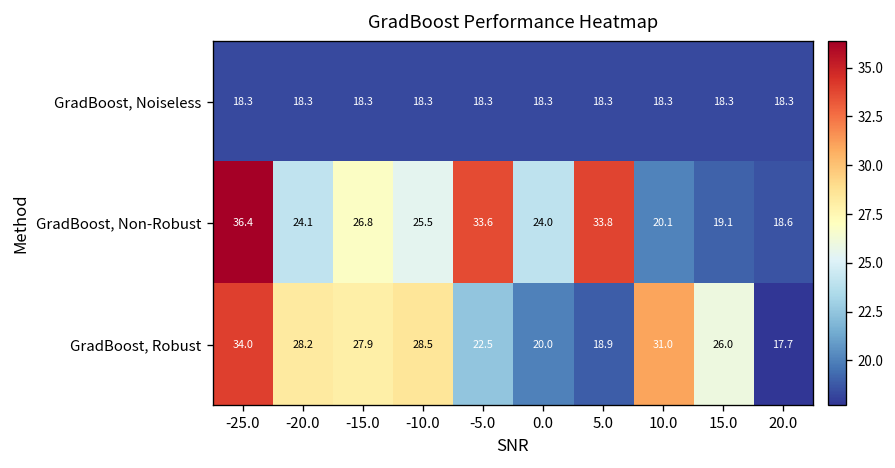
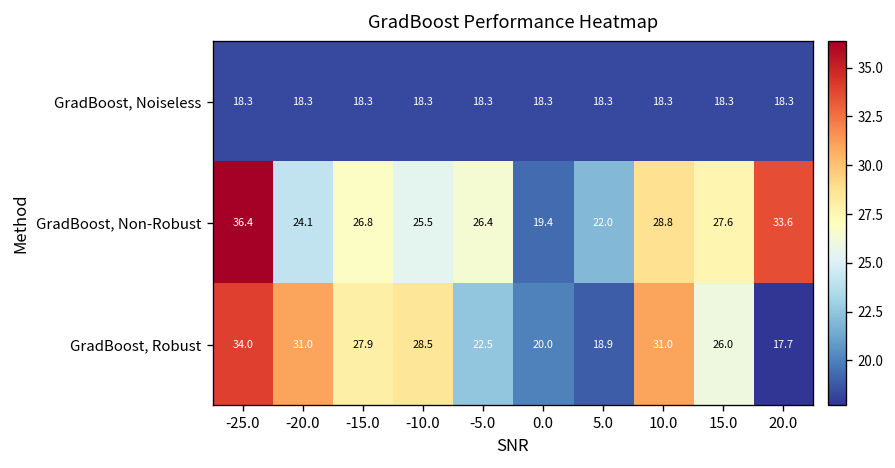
  {
    "GradBoost, Noiseless": {
      "-25.0": 18.3,
      "-20.0": 18.3,
      "-15.0": 18.3,
      "-10.0": 18.3,
      "-5.0": 18.3,
      "0.0": 18.3,
      "5.0": 18.3,
      "10.0": 18.3,
      "15.0": 18.3,
      "20.0": 18.3
    },
    "GradBoost, Non-Robust": {
      "-25.0": 36.4,
      "-20.0": 24.1,
      "-15.0": 26.8,
      "-10.0": 25.5,
-     "-5.0": 33.6,
-     "0.0": 24.0,
-     "5.0": 33.8,
-     "10.0": 20.1,
-     "15.0": 19.1,
-     "20.0": 18.6
+     "-5.0": 26.4,
+     "0.0": 19.4,
+     "5.0": 22.0,
+     "10.0": 28.8,
+     "15.0": 27.6,
+     "20.0": 33.6
    },
    "GradBoost, Robust": {
      "-25.0": 34.0,
-     "-20.0": 28.2,
+     "-20.0": 31.0,
      "-15.0": 27.9,
      "-10.0": 28.5,
      "-5.0": 22.5,
      "0.0": 20.0,
      "5.0": 18.9,
      "10.0": 31.0,
      "15.0": 26.0,
      "20.0": 17.7
    }
  }
